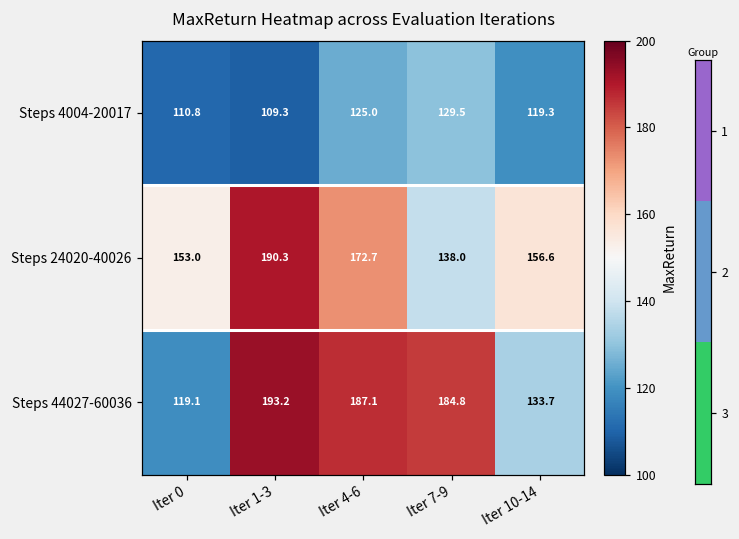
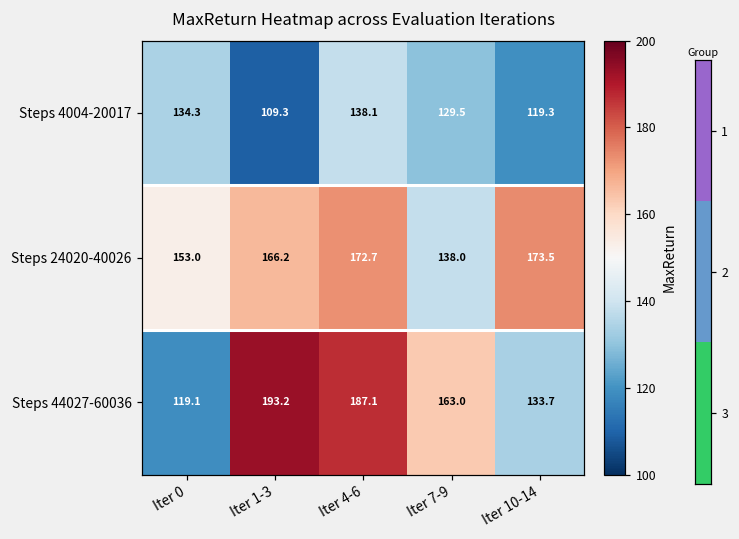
  {
    "Steps 4004-20017": {
-     "Iter 0": 110.8,
+     "Iter 0": 134.3,
      "Iter 1-3": 109.3,
-     "Iter 4-6": 125.0,
+     "Iter 4-6": 138.1,
      "Iter 7-9": 129.5,
      "Iter 10-14": 119.3
    },
    "Steps 24020-40026": {
      "Iter 0": 153.0,
-     "Iter 1-3": 190.3,
+     "Iter 1-3": 166.2,
      "Iter 4-6": 172.7,
      "Iter 7-9": 138.0,
-     "Iter 10-14": 156.6
+     "Iter 10-14": 173.5
    },
    "Steps 44027-60036": {
      "Iter 0": 119.1,
      "Iter 1-3": 193.2,
      "Iter 4-6": 187.1,
-     "Iter 7-9": 184.8,
+     "Iter 7-9": 163.0,
      "Iter 10-14": 133.7
    }
  }
